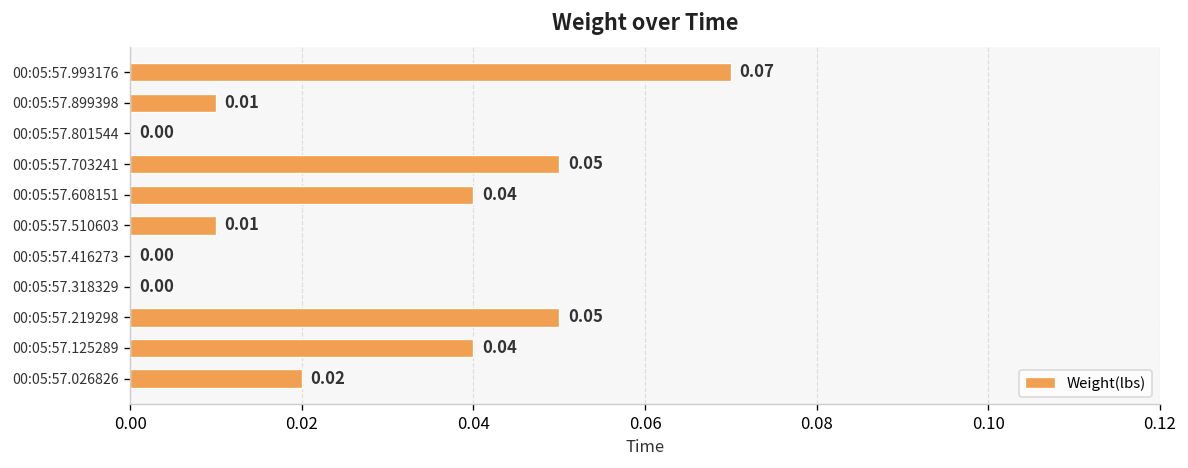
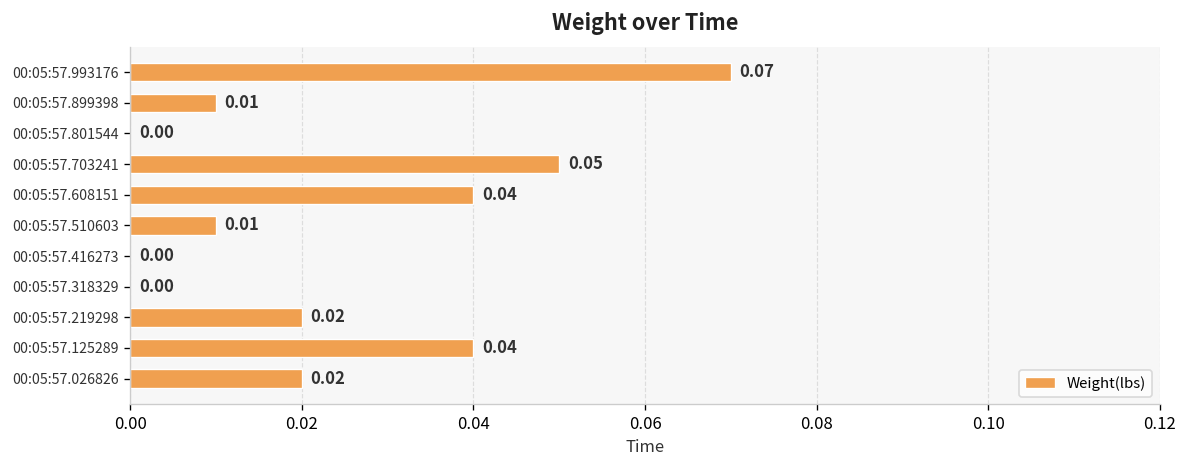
  {
    "00:05:57.993176": 0.07,
    "00:05:57.899398": 0.01,
    "00:05:57.801544": 0.00,
    "00:05:57.703241": 0.05,
    "00:05:57.608151": 0.04,
    "00:05:57.510603": 0.01,
    "00:05:57.416273": 0.00,
    "00:05:57.318329": 0.00,
-   "00:05:57.219298": 0.05,
+   "00:05:57.219298": 0.02,
    "00:05:57.125289": 0.04,
    "00:05:57.026826": 0.02
  }
